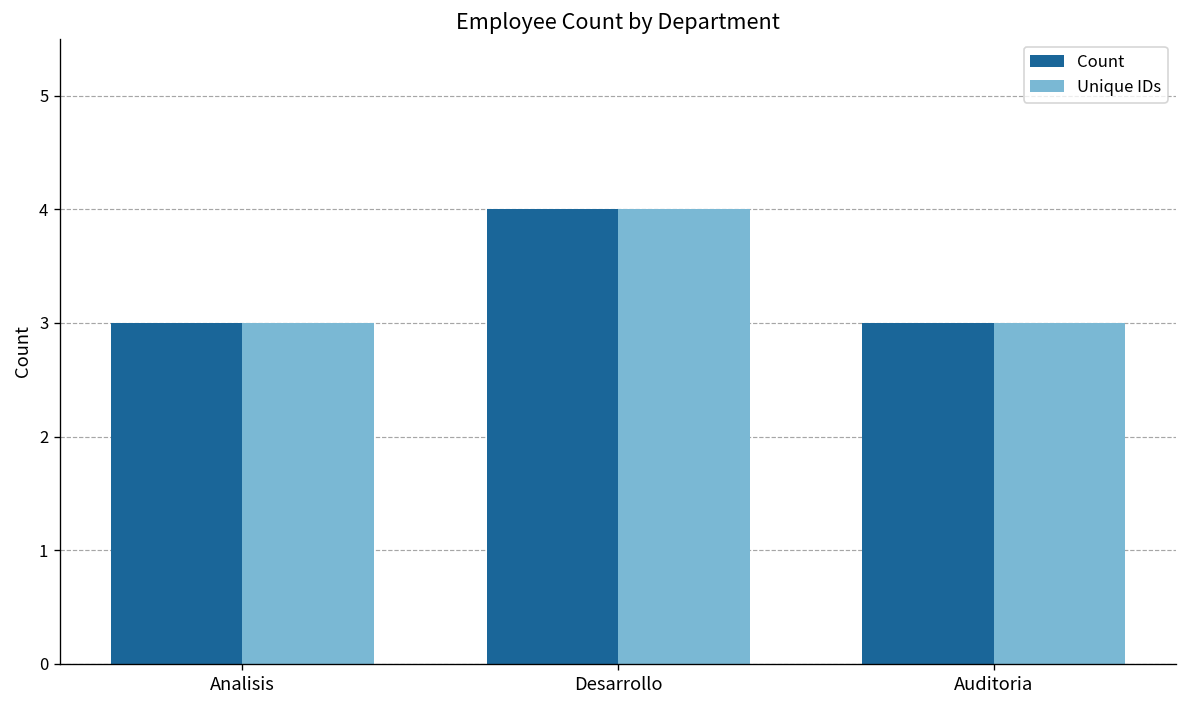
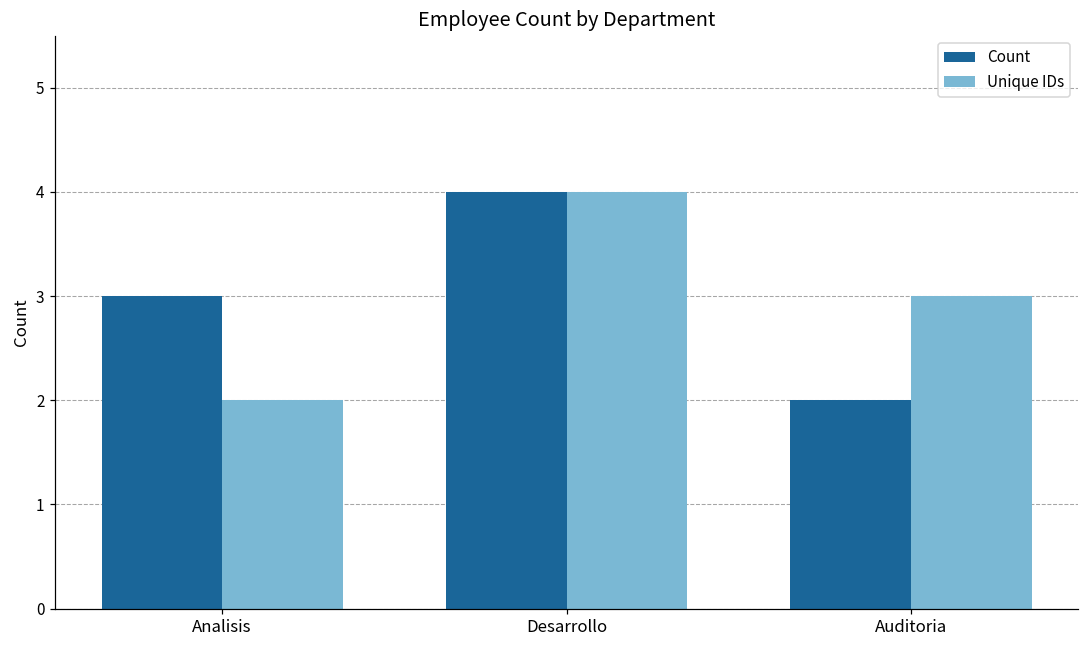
  {
    "Count": {
      "Analisis": 3,
      "Desarrollo": 4,
-     "Auditoria": 3
+     "Auditoria": 2
    },
    "Unique IDs": {
-     "Analisis": 3,
+     "Analisis": 2,
      "Desarrollo": 4,
      "Auditoria": 3
    }
  }
